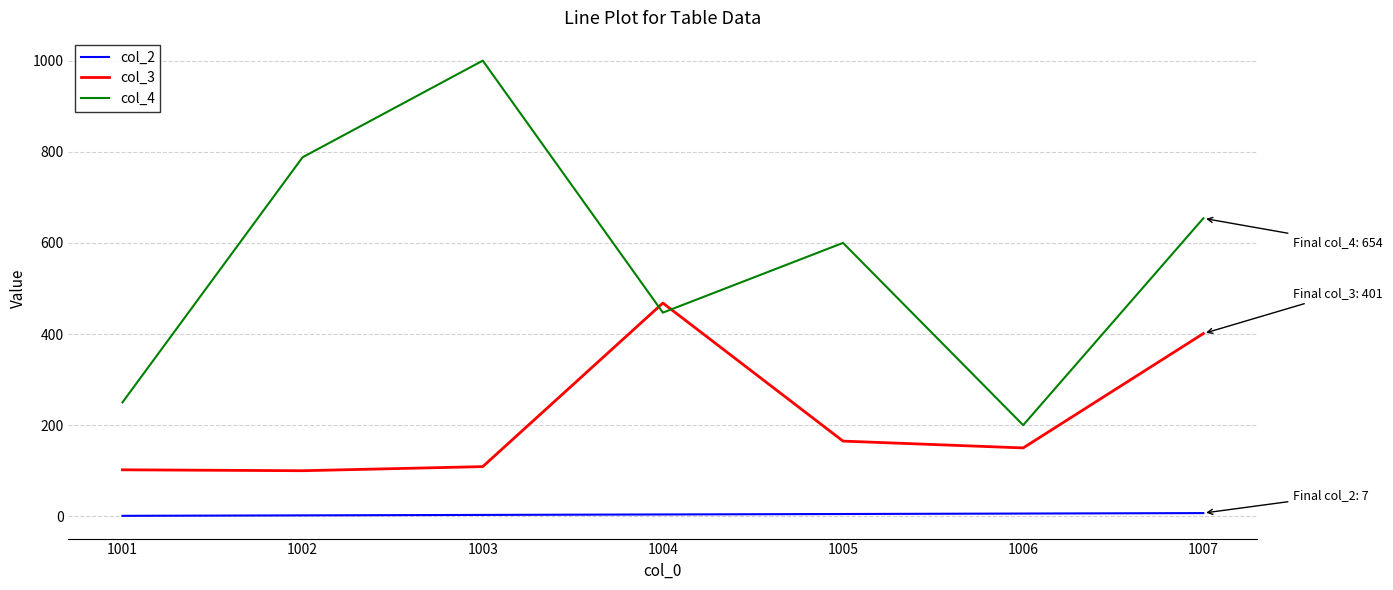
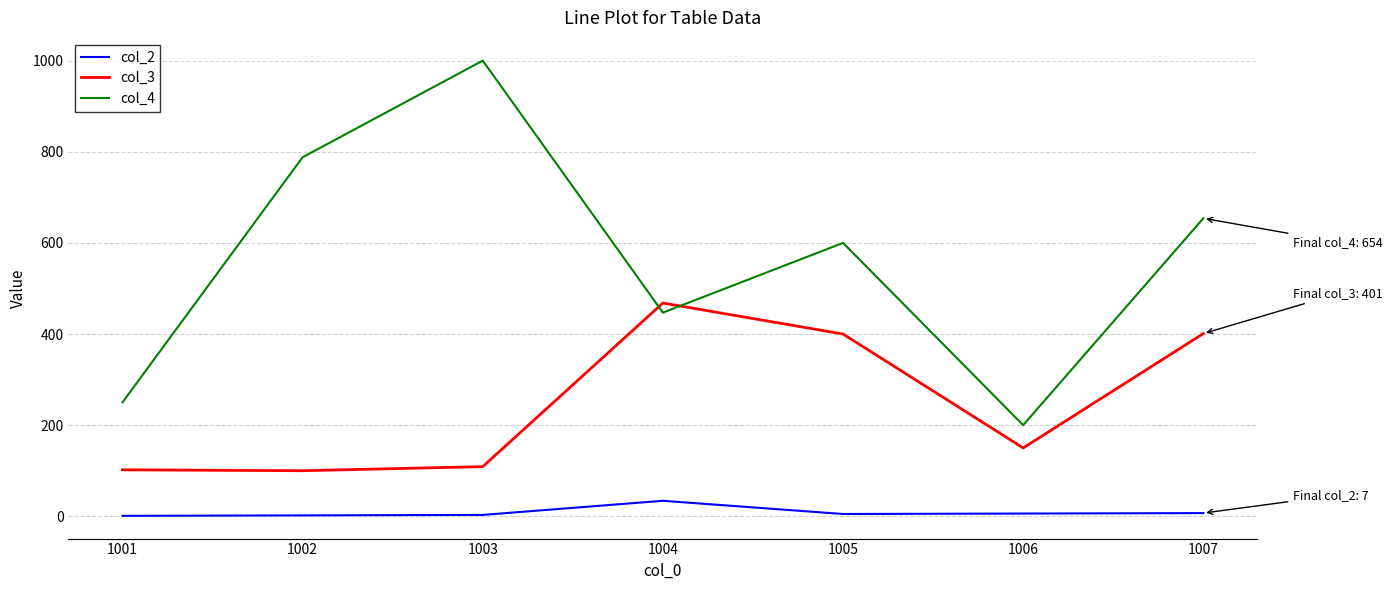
  {
    "col_2": {
      "1001": 0,
      "1002": 0,
      "1003": 0,
-     "1004": 0,
+     "1004": 30,
      "1005": 10,
      "1006": 10
    },
    "col_3": {
      "1001": 100,
      "1002": 100,
      "1003": 110,
      "1004": 470,
-     "1005": 170,
+     "1005": 400,
      "1006": 150
    },
    "col_4": {
      "1007": 654
    }
  }
